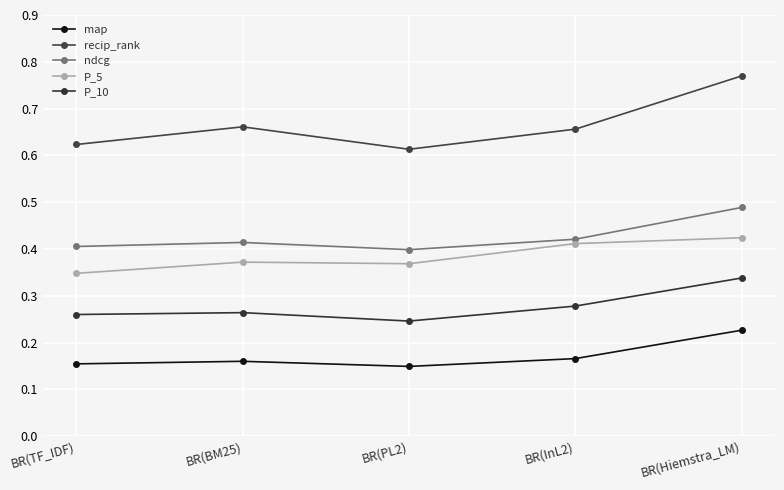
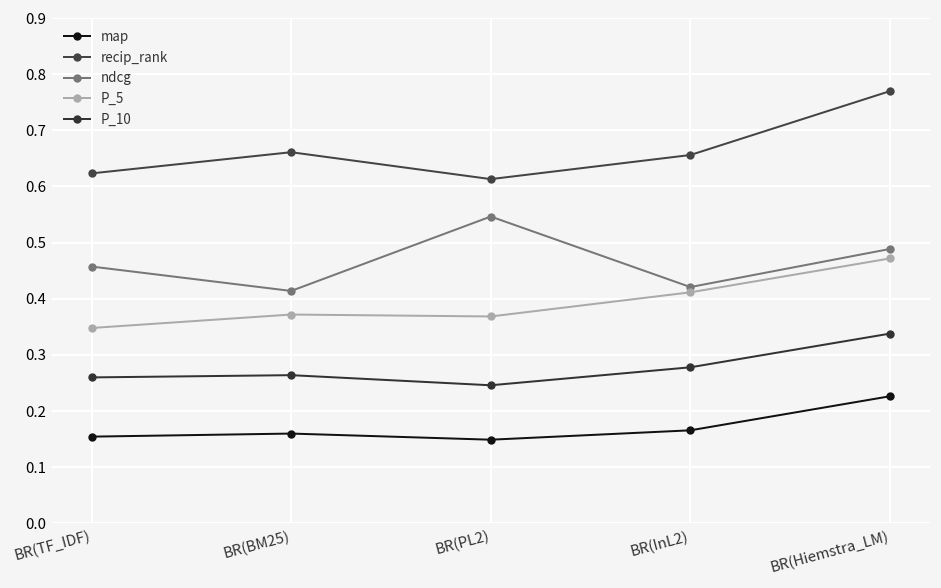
  {
    "ndcg": {
-     "BR(TF_IDF)": 0.41,
+     "BR(TF_IDF)": 0.46,
      "BR(BM25)": 0.41,
-     "BR(PL2)": 0.40,
+     "BR(PL2)": 0.55,
      "BR(InL2)": 0.42,
      "BR(Hiemstra_LM)": 0.49
    },
    "P_5": {
      "BR(TF_IDF)": 0.35,
      "BR(BM25)": 0.37,
      "BR(PL2)": 0.37,
      "BR(InL2)": 0.41,
-     "BR(Hiemstra_LM)": 0.42
+     "BR(Hiemstra_LM)": 0.47
    }
  }
